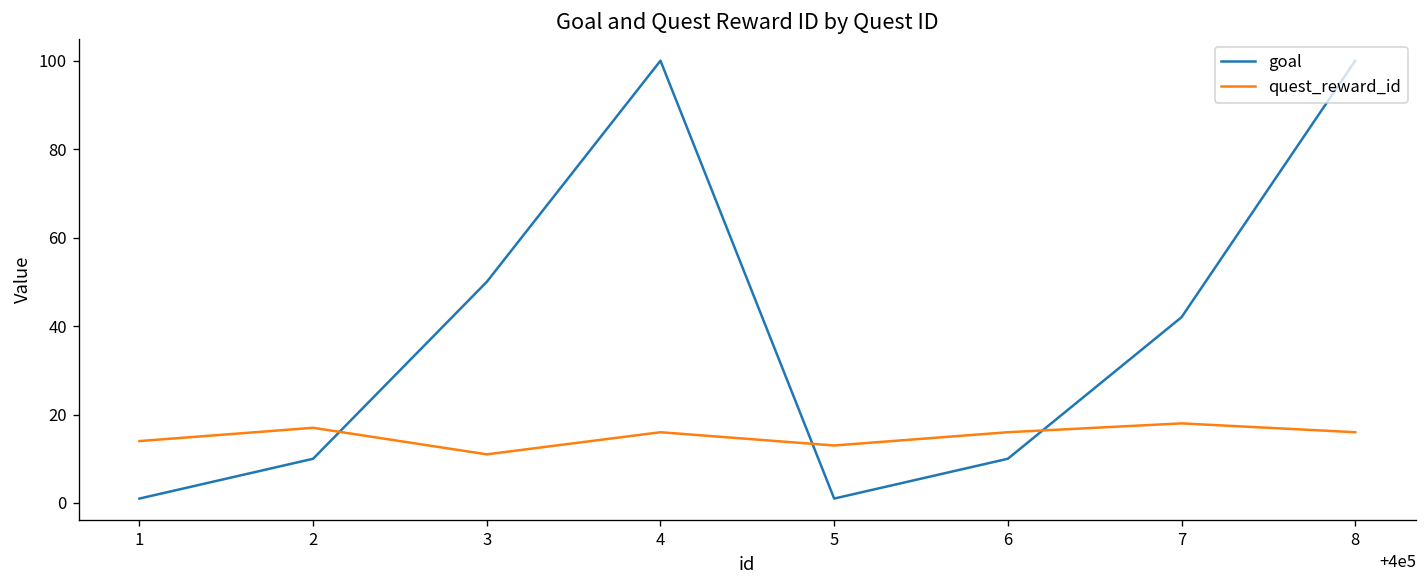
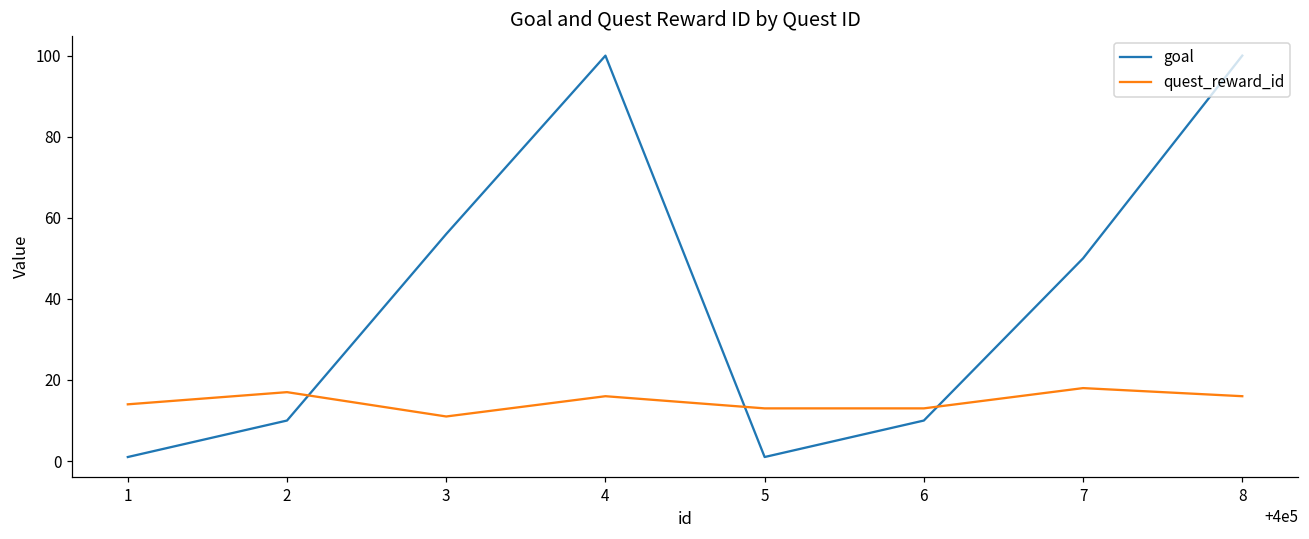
  {
    "goal": {
      "1": 1,
      "2": 10,
-     "3": 50,
+     "3": 56,
      "4": 100,
      "5": 1,
      "6": 10,
-     "7": 42
+     "7": 50
    },
    "quest_reward_id": {
      "1": 14,
      "2": 17,
      "3": 11,
      "4": 16,
      "5": 13,
-     "6": 16,
+     "6": 13,
      "7": 18,
      "8": 16
    }
  }
